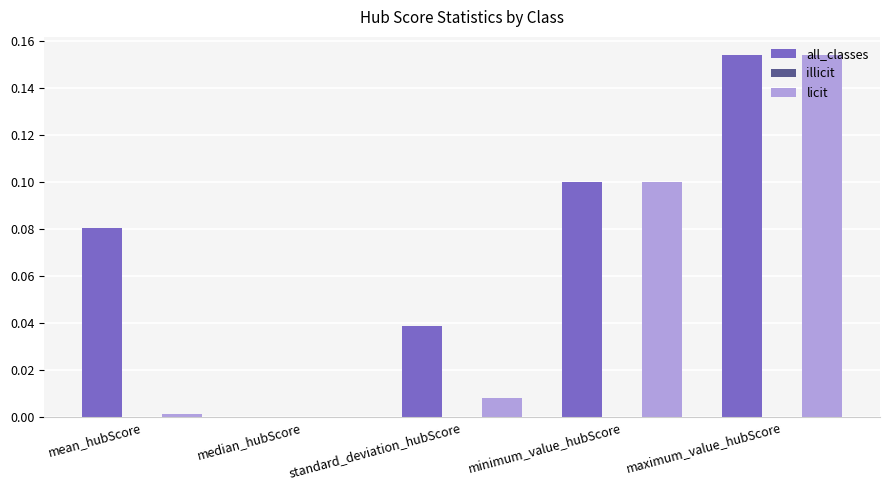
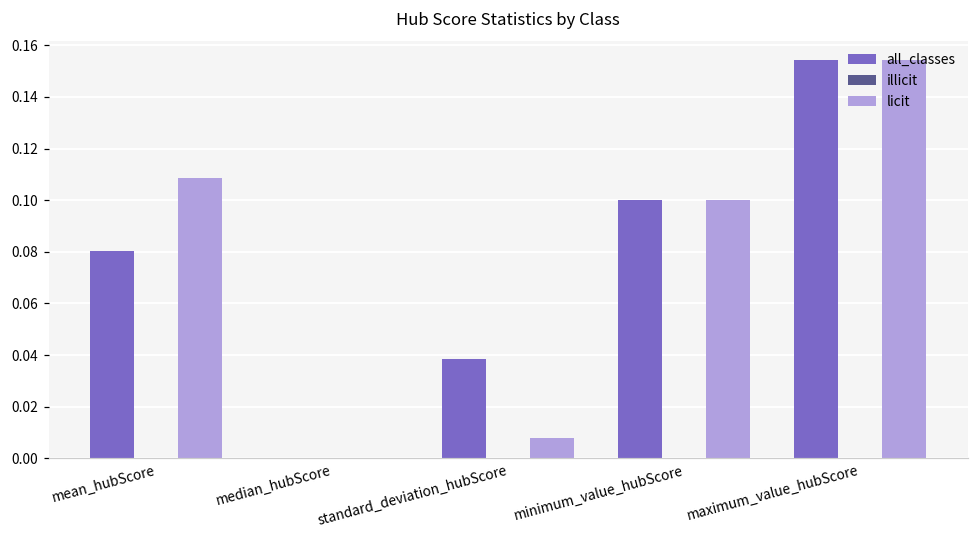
  {
    "all_classes": {
      "mean_hubScore": 0.080,
      "standard_deviation_hubScore": 0.039,
      "minimum_value_hubScore": 0.100,
      "maximum_value_hubScore": 0.154
    },
    "illicit": {
      "minimum_value_hubScore": 0.000
    },
    "licit": {
-     "mean_hubScore": 0.001,
+     "mean_hubScore": 0.109,
      "standard_deviation_hubScore": 0.008,
      "minimum_value_hubScore": 0.100,
      "maximum_value_hubScore": 0.154
    }
  }
